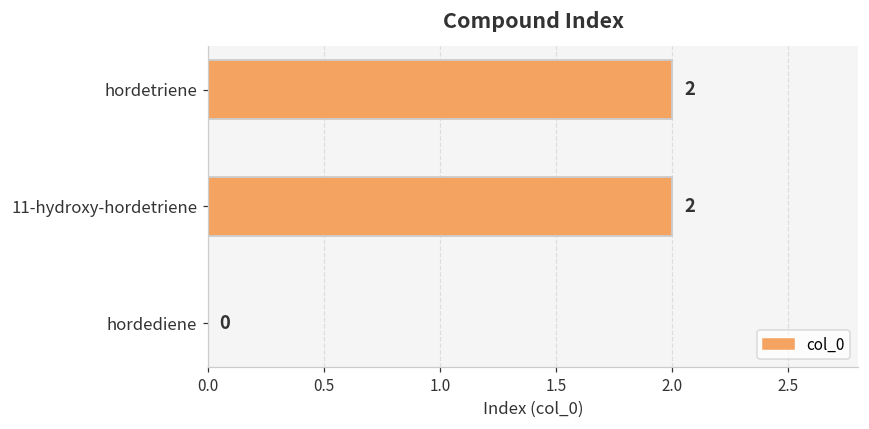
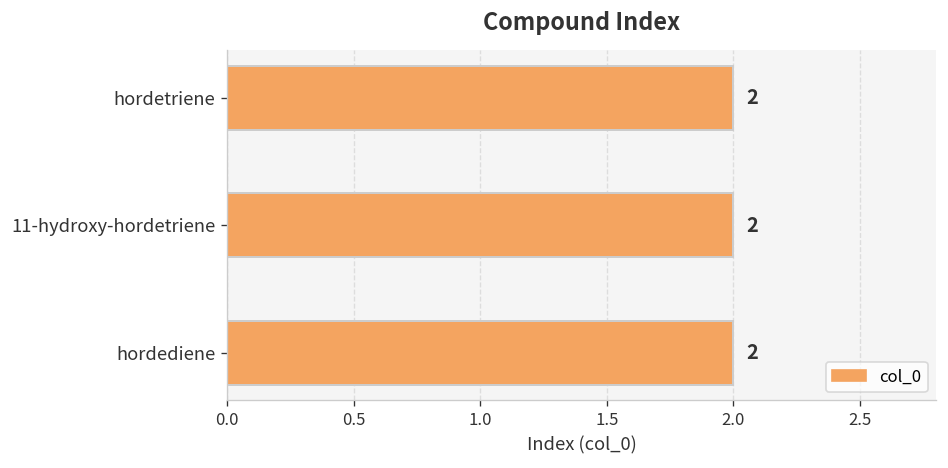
  {
    "hordetriene": 2,
    "11-hydroxy-hordetriene": 2,
-   "hordediene": 0
+   "hordediene": 2
  }
